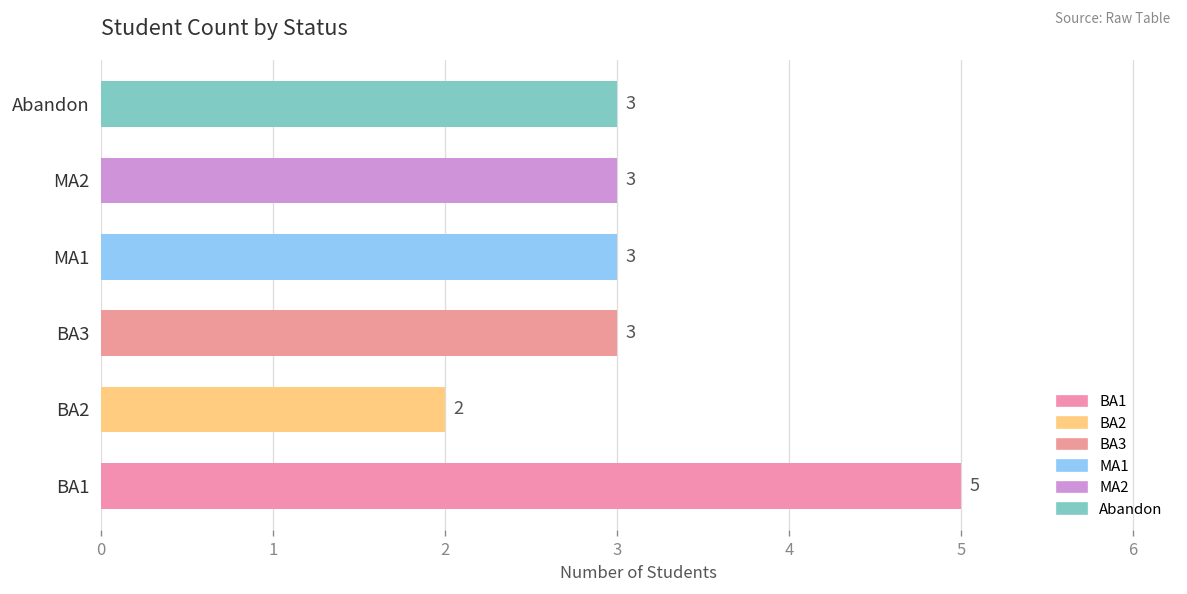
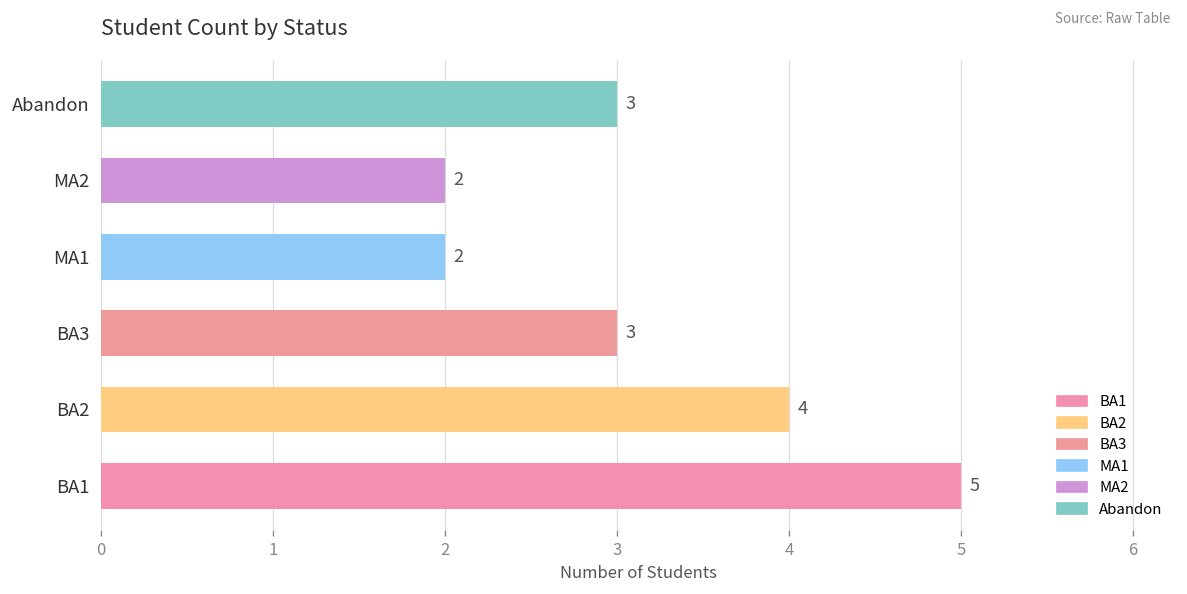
  {
    "Abandon": 3,
-   "MA2": 3,
-   "MA1": 3,
+   "MA2": 2,
+   "MA1": 2,
    "BA3": 3,
-   "BA2": 2,
+   "BA2": 4,
    "BA1": 5
  }
